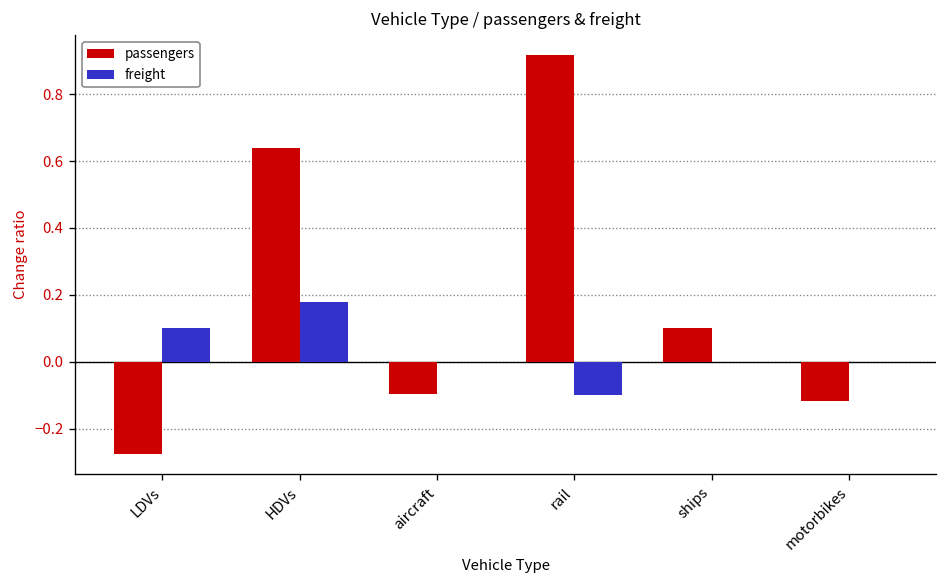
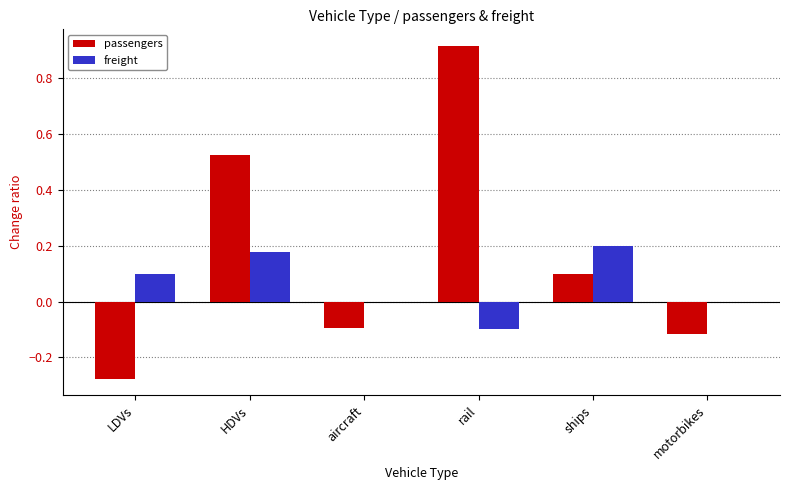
  {
    "passengers": {
      "LDVs": -0.28,
-     "HDVs": 0.64,
+     "HDVs": 0.53,
      "aircraft": -0.10,
      "rail": 0.92,
      "ships": 0.10,
      "motorbikes": -0.12
    },
    "freight": {
      "LDVs": 0.1,
      "HDVs": 0.18,
      "aircraft": 0.0,
      "rail": -0.1,
-     "ships": 0.0,
+     "ships": 0.2,
      "motorbikes": 0.0
    }
  }
